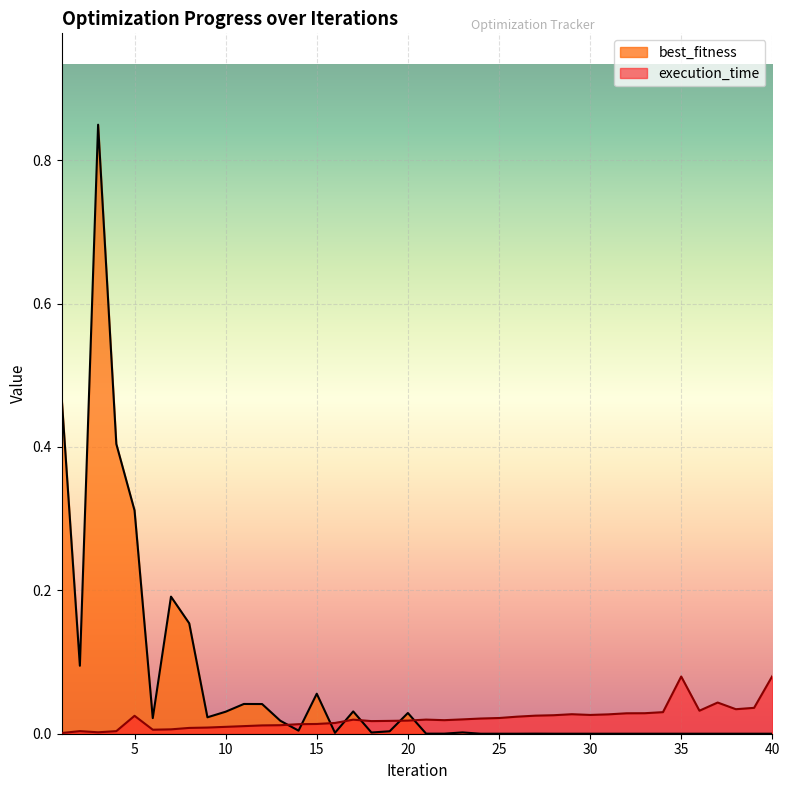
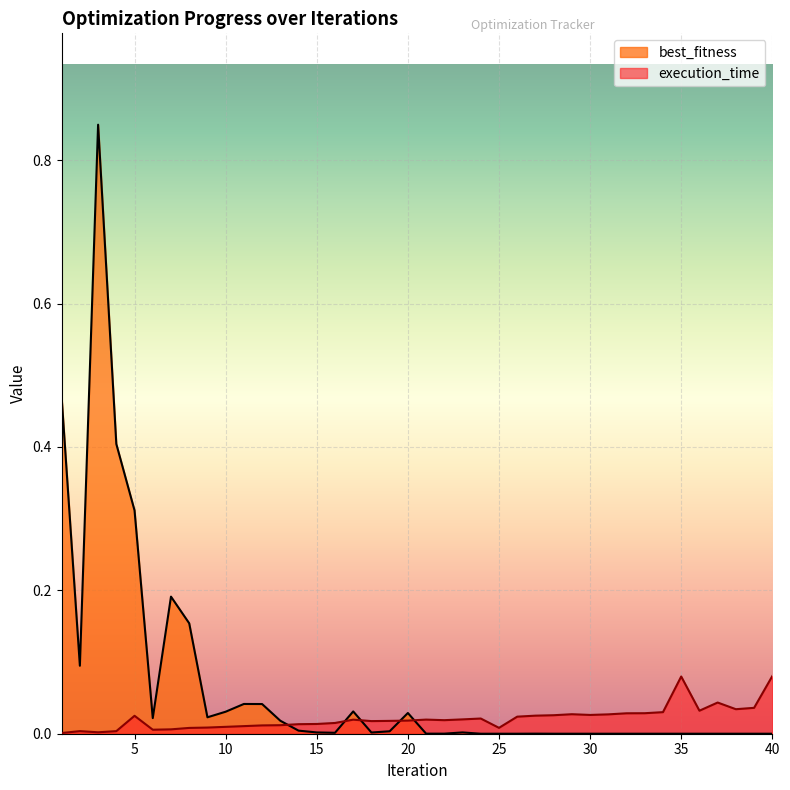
  {
    "best_fitness": {
      "5": 0.31,
      "10": 0.03,
-     "15": 0.06,
+     "15": 0.00,
      "20": 0.03,
      "25": 0.00,
      "30": 0.00,
      "35": 0.00,
      "40": 0.00
    },
    "execution_time": {
      "5": 0.03,
      "10": 0.01,
      "15": 0.01,
      "20": 0.02,
-     "25": 0.02,
+     "25": 0.01,
      "30": 0.03,
      "35": 0.08,
      "40": 0.08
    }
  }
